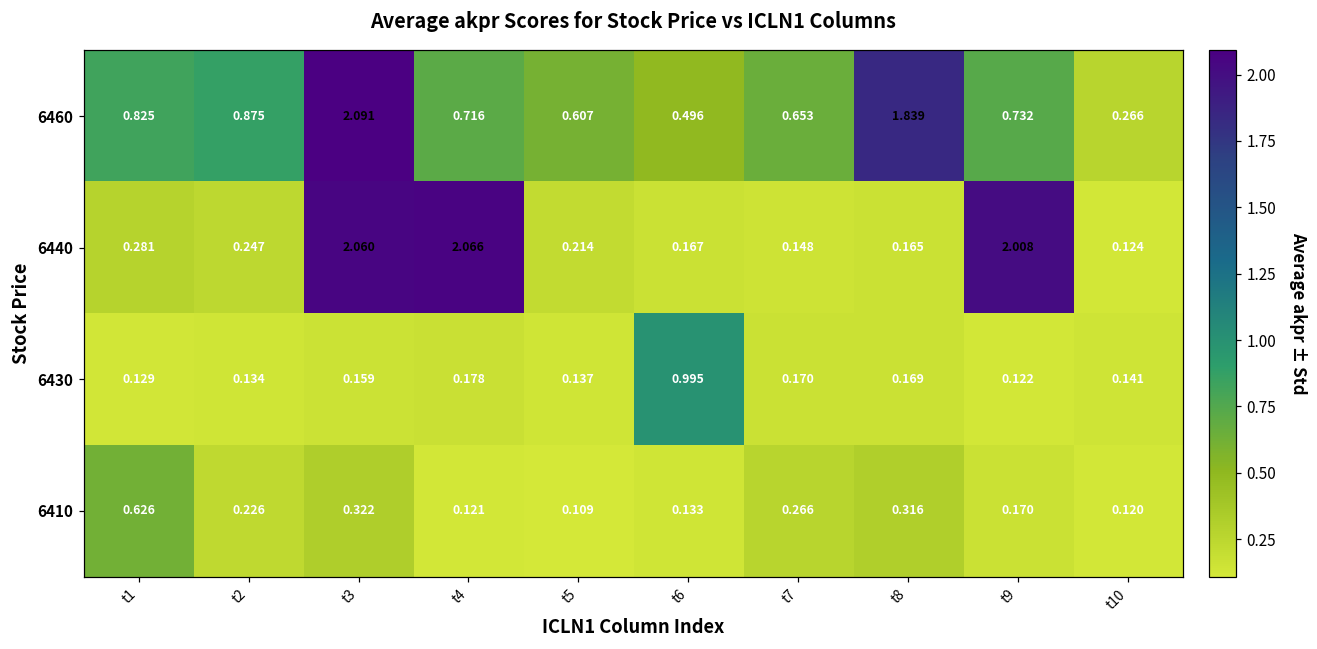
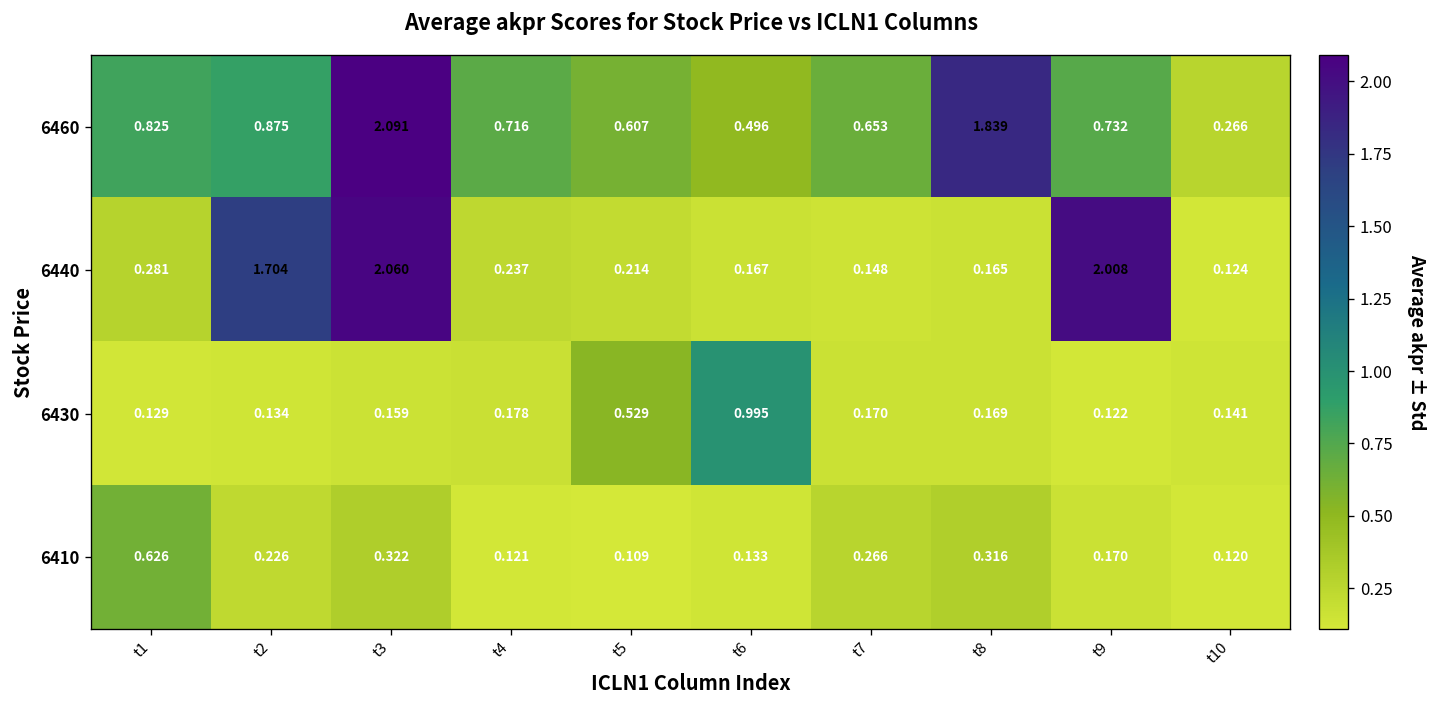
  {
    "6460": {
      "t1": 0.825,
      "t2": 0.875,
      "t3": 2.091,
      "t4": 0.716,
      "t5": 0.607,
      "t6": 0.496,
      "t7": 0.653,
      "t8": 1.839,
      "t9": 0.732,
      "t10": 0.266
    },
    "6440": {
      "t1": 0.281,
-     "t2": 0.247,
+     "t2": 1.704,
      "t3": 2.060,
-     "t4": 2.066,
+     "t4": 0.237,
      "t5": 0.214,
      "t6": 0.167,
      "t7": 0.148,
      "t8": 0.165,
      "t9": 2.008,
      "t10": 0.124
    },
    "6430": {
      "t1": 0.129,
      "t2": 0.134,
      "t3": 0.159,
      "t4": 0.178,
-     "t5": 0.137,
+     "t5": 0.529,
      "t6": 0.995,
      "t7": 0.170,
      "t8": 0.169,
      "t9": 0.122,
      "t10": 0.141
    },
    "6410": {
      "t1": 0.626,
      "t2": 0.226,
      "t3": 0.322,
      "t4": 0.121,
      "t5": 0.109,
      "t6": 0.133,
      "t7": 0.266,
      "t8": 0.316,
      "t9": 0.170,
      "t10": 0.120
    }
  }
